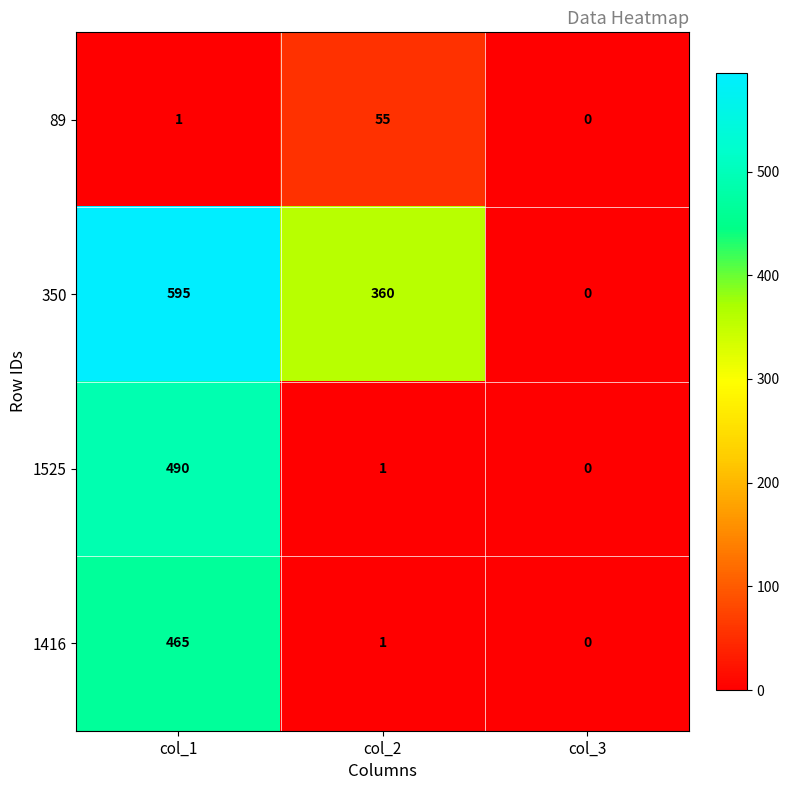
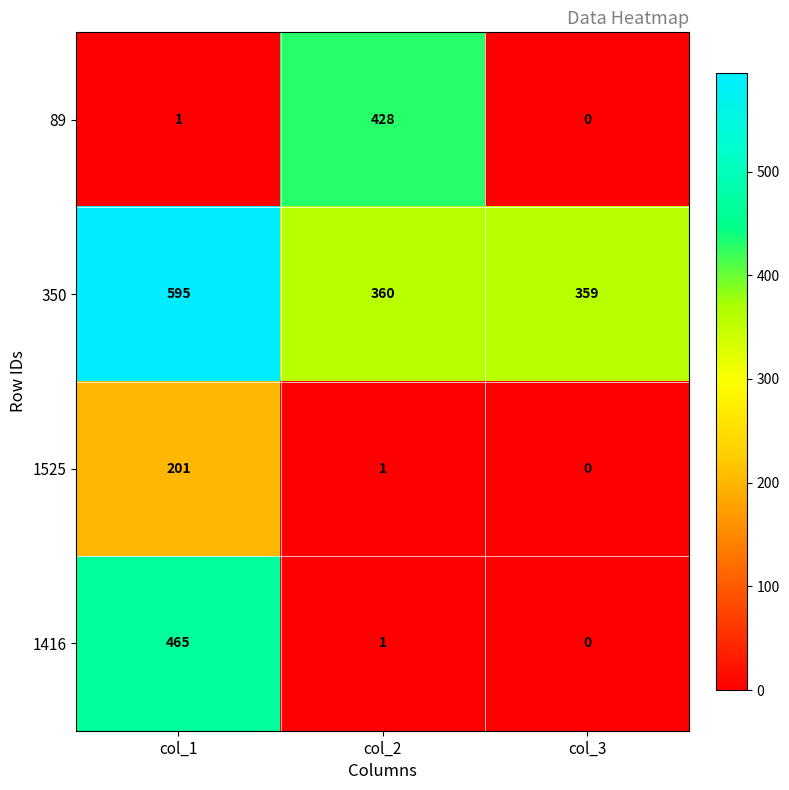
  {
    "89": {
      "col_1": 1,
-     "col_2": 55,
+     "col_2": 428,
      "col_3": 0
    },
    "350": {
      "col_1": 595,
      "col_2": 360,
-     "col_3": 0
+     "col_3": 359
    },
    "1525": {
-     "col_1": 490,
+     "col_1": 201,
      "col_2": 1,
      "col_3": 0
    },
    "1416": {
      "col_1": 465,
      "col_2": 1,
      "col_3": 0
    }
  }
